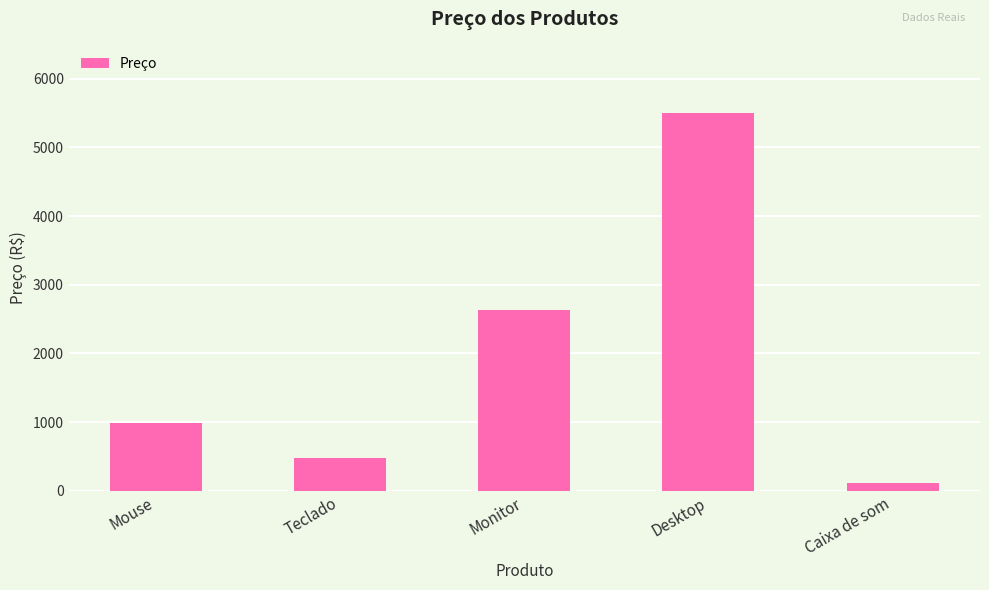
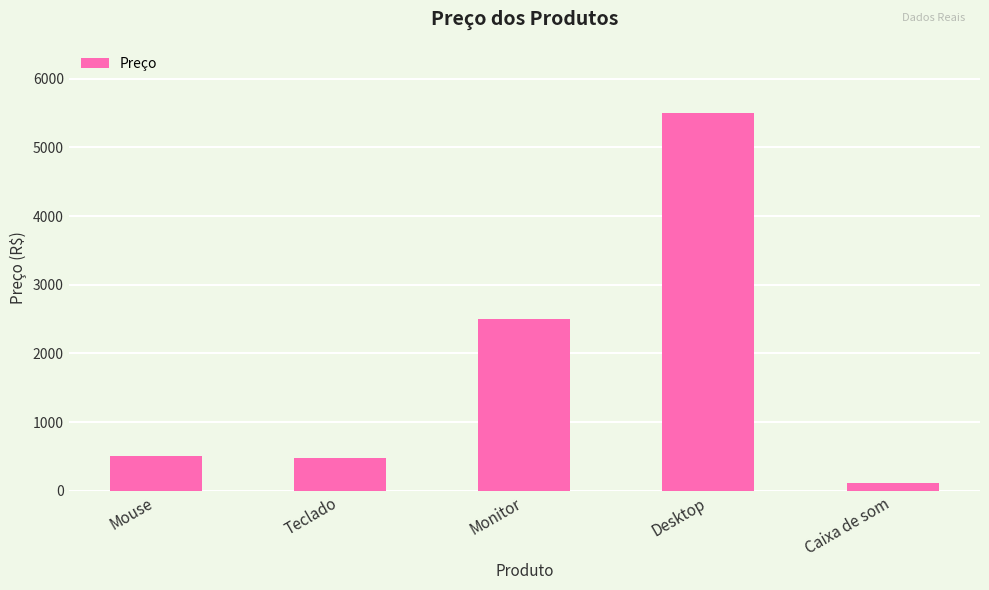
  {
-   "Mouse": 1000,
+   "Mouse": 500,
    "Teclado": 500,
-   "Monitor": 2600,
+   "Monitor": 2500,
    "Desktop": 5500,
    "Caixa de som": 100
  }
